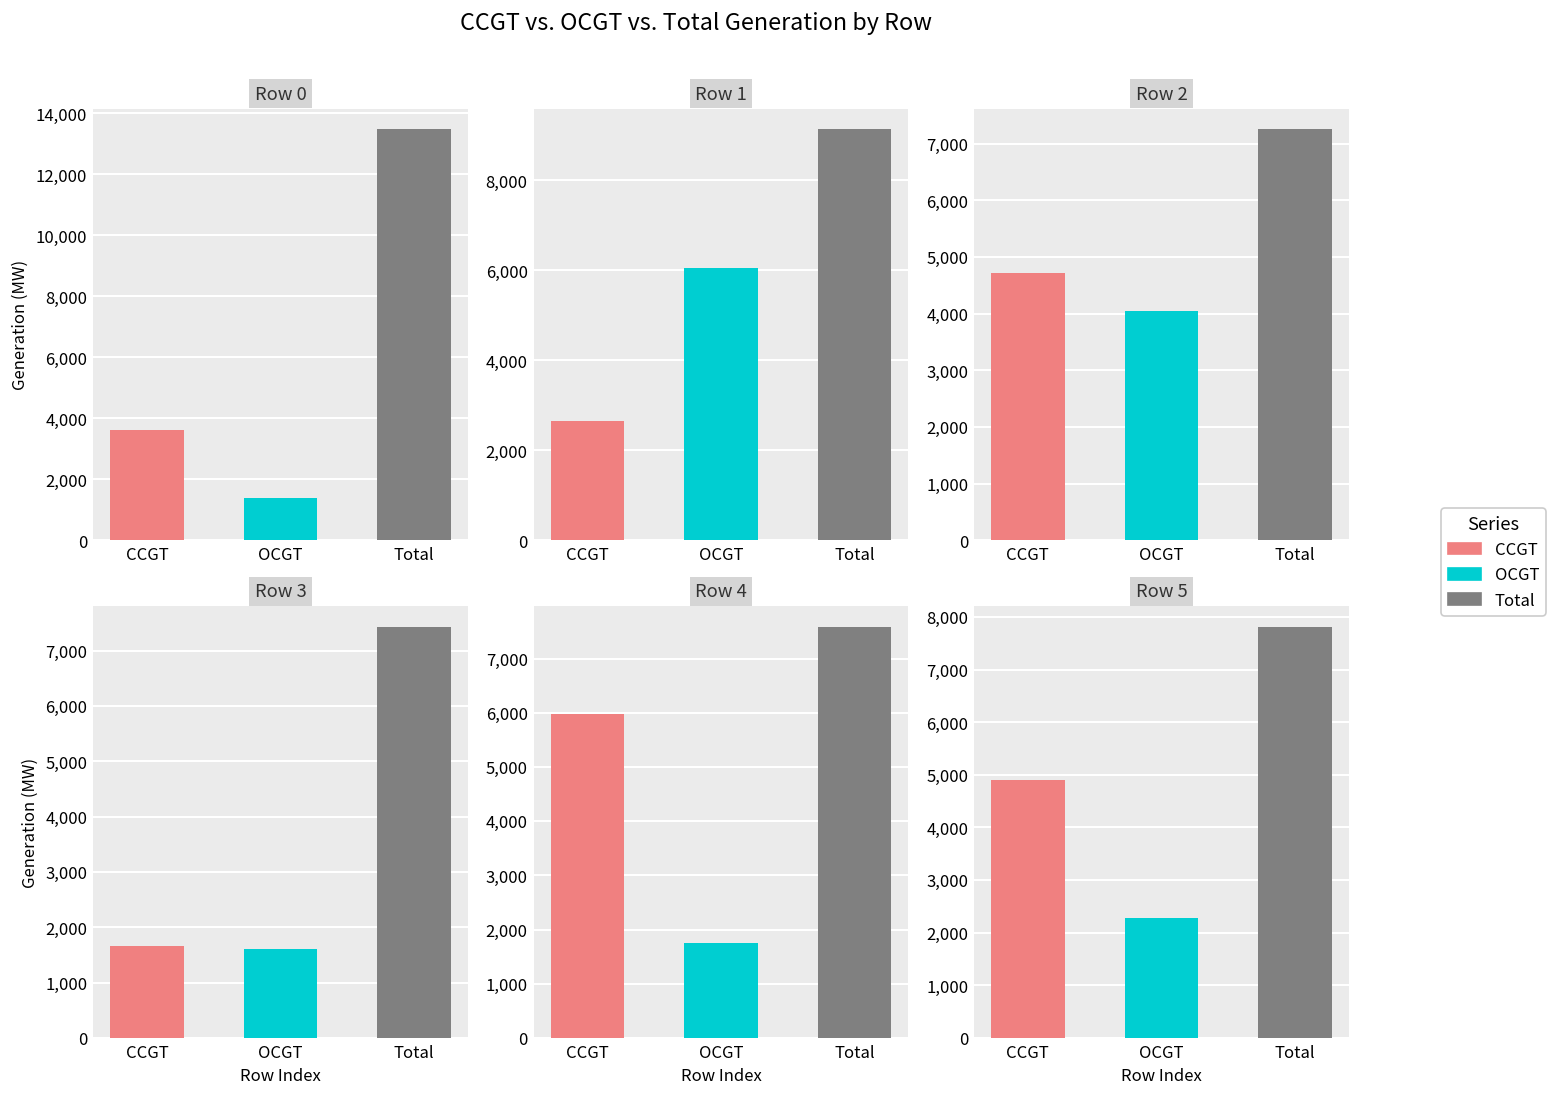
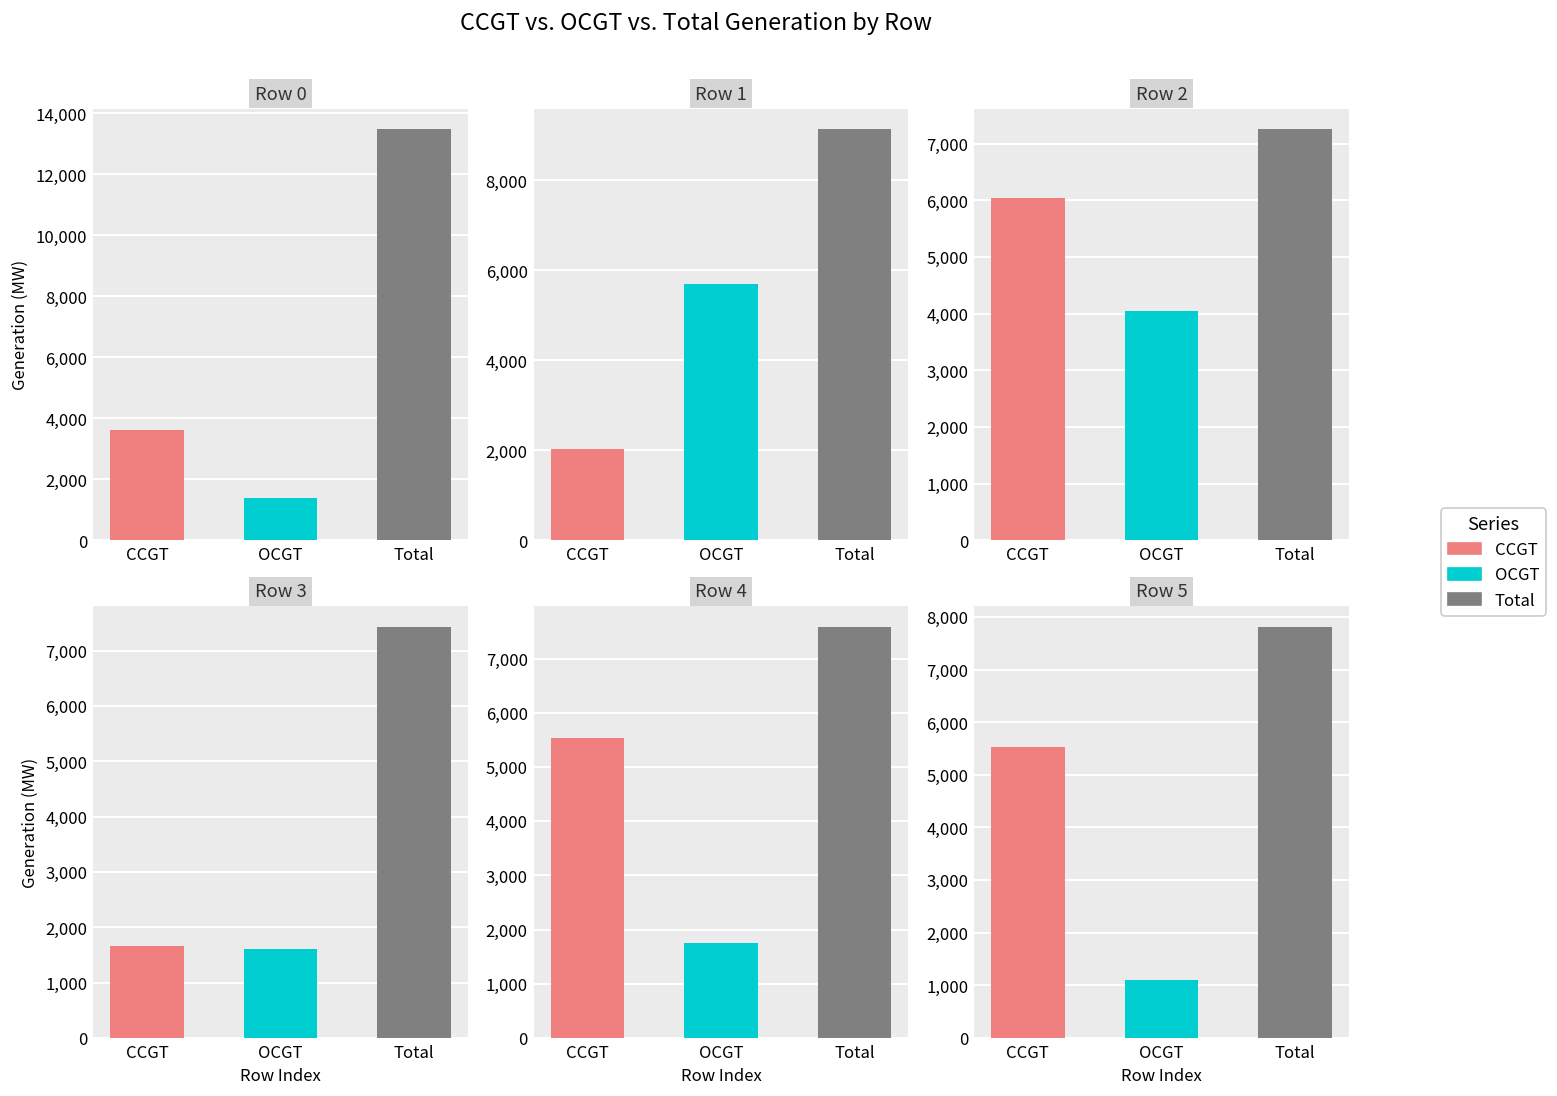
  {
    "Row 0": {
      "CCGT": "3,600",
      "OCGT": "1,400",
      "Total": "13,500"
    },
    "Row 1": {
-     "CCGT": "2,700",
-     "OCGT": "6,100",
+     "CCGT": "2,000",
+     "OCGT": "5,700",
      "Total": "9,100"
    },
    "Row 2": {
-     "CCGT": "4,700",
+     "CCGT": "6,000",
      "OCGT": "4,000",
      "Total": "7,300"
    },
    "Row 3": {
      "CCGT": "1,700",
      "OCGT": "1,600",
      "Total": "7,400"
    },
    "Row 4": {
-     "CCGT": "6,000",
+     "CCGT": "5,500",
      "OCGT": "1,800",
      "Total": "7,600"
    },
    "Row 5": {
-     "CCGT": "4,900",
-     "OCGT": "2,300",
+     "CCGT": "5,500",
+     "OCGT": "1,100",
      "Total": "7,800"
    }
  }
